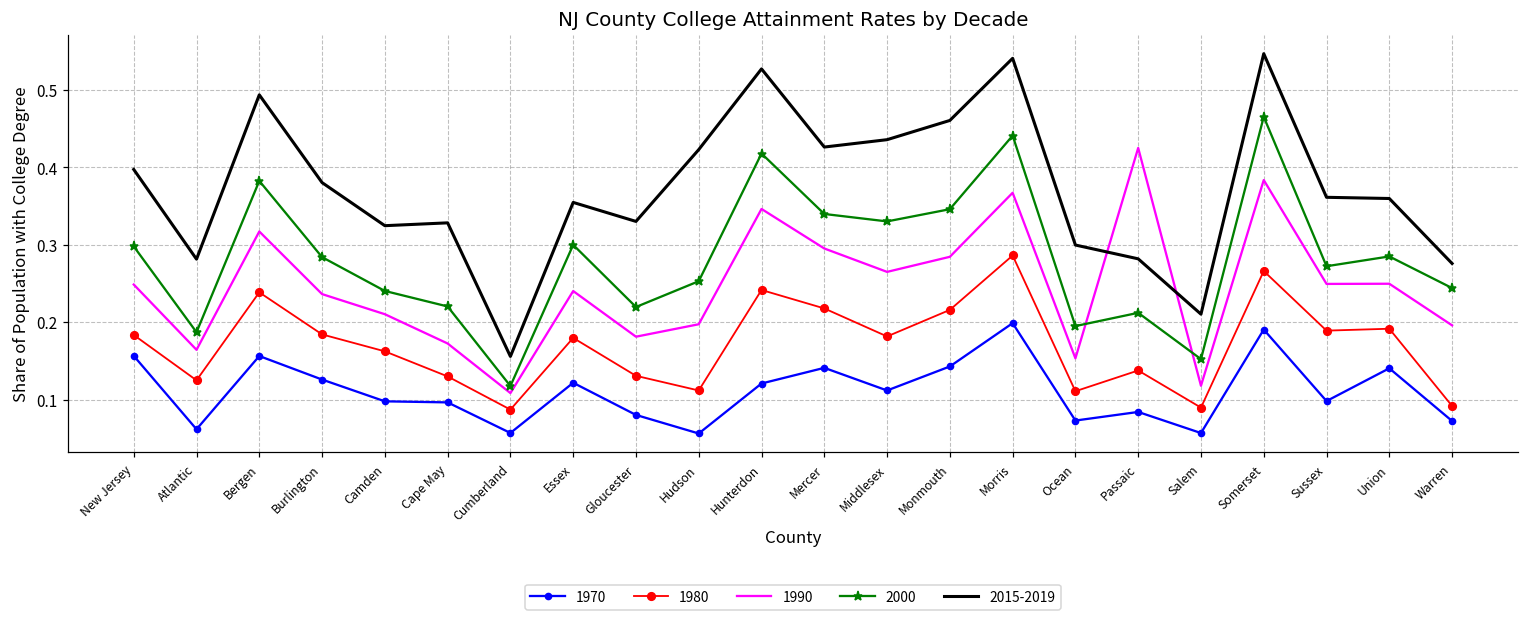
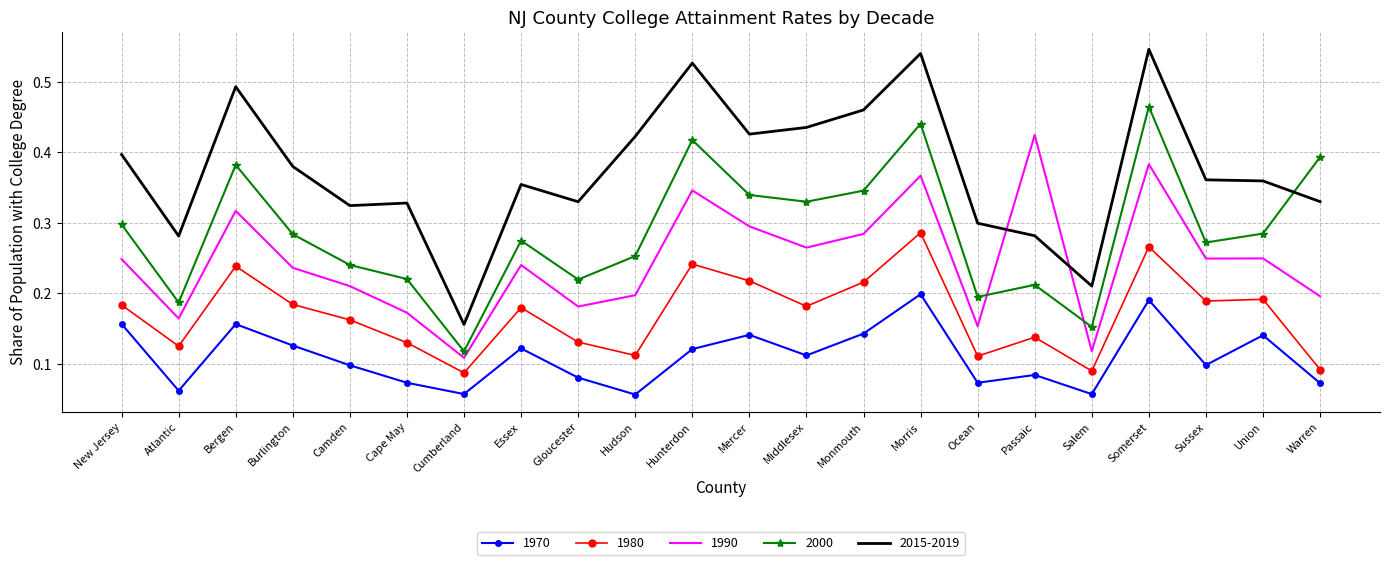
  {
    "1970": {
      "New Jersey": 0.16,
      "Atlantic": 0.06,
      "Bergen": 0.16,
      "Burlington": 0.13,
      "Camden": 0.10,
-     "Cape May": 0.10,
+     "Cape May": 0.07,
      "Cumberland": 0.06,
      "Essex": 0.12,
      "Gloucester": 0.08,
      "Hudson": 0.06,
      "Hunterdon": 0.12,
      "Mercer": 0.14,
      "Middlesex": 0.11,
      "Monmouth": 0.14,
      "Morris": 0.20,
      "Ocean": 0.07,
      "Passaic": 0.08,
      "Salem": 0.06,
      "Somerset": 0.19,
      "Sussex": 0.10,
      "Union": 0.14,
      "Warren": 0.07
    },
    "1980": {
      "New Jersey": 0.18,
      "Atlantic": 0.12,
      "Bergen": 0.24,
      "Burlington": 0.18,
      "Camden": 0.16,
      "Cape May": 0.13,
      "Cumberland": 0.09,
      "Essex": 0.18,
      "Gloucester": 0.13,
      "Hudson": 0.11,
      "Hunterdon": 0.24,
      "Mercer": 0.22,
      "Middlesex": 0.18,
      "Monmouth": 0.22,
      "Morris": 0.29,
      "Ocean": 0.11,
      "Passaic": 0.14,
      "Salem": 0.09,
      "Somerset": 0.27,
      "Sussex": 0.19,
      "Union": 0.19,
      "Warren": 0.09
    },
    "1990": {
      "New Jersey": 0.25,
      "Atlantic": 0.16,
      "Bergen": 0.32,
      "Burlington": 0.24,
      "Camden": 0.21,
      "Cape May": 0.17,
      "Cumberland": 0.11,
      "Essex": 0.24,
      "Gloucester": 0.18,
      "Hudson": 0.20,
      "Hunterdon": 0.35,
      "Mercer": 0.30,
      "Middlesex": 0.26,
      "Monmouth": 0.28,
      "Morris": 0.37,
      "Ocean": 0.15,
      "Passaic": 0.42,
      "Salem": 0.12,
      "Somerset": 0.38,
      "Sussex": 0.25,
      "Union": 0.25,
      "Warren": 0.20
    },
    "2000": {
      "New Jersey": 0.30,
      "Atlantic": 0.19,
      "Bergen": 0.38,
      "Burlington": 0.28,
      "Camden": 0.24,
      "Cape May": 0.22,
      "Cumberland": 0.12,
-     "Essex": 0.30,
+     "Essex": 0.27,
      "Gloucester": 0.22,
      "Hudson": 0.25,
      "Hunterdon": 0.42,
      "Mercer": 0.34,
      "Middlesex": 0.33,
      "Monmouth": 0.35,
      "Morris": 0.44,
      "Ocean": 0.19,
      "Passaic": 0.21,
      "Salem": 0.15,
      "Somerset": 0.47,
      "Sussex": 0.27,
      "Union": 0.28,
-     "Warren": 0.24
+     "Warren": 0.39
    },
    "2015-2019": {
      "New Jersey": 0.40,
      "Atlantic": 0.28,
      "Bergen": 0.49,
      "Burlington": 0.38,
      "Camden": 0.32,
      "Cape May": 0.33,
      "Cumberland": 0.16,
      "Essex": 0.35,
      "Gloucester": 0.33,
      "Hudson": 0.42,
      "Hunterdon": 0.53,
      "Mercer": 0.43,
      "Middlesex": 0.44,
      "Monmouth": 0.46,
      "Morris": 0.54,
      "Ocean": 0.30,
      "Passaic": 0.28,
      "Salem": 0.21,
      "Somerset": 0.55,
      "Sussex": 0.36,
      "Union": 0.36,
-     "Warren": 0.28
+     "Warren": 0.33
    }
  }
